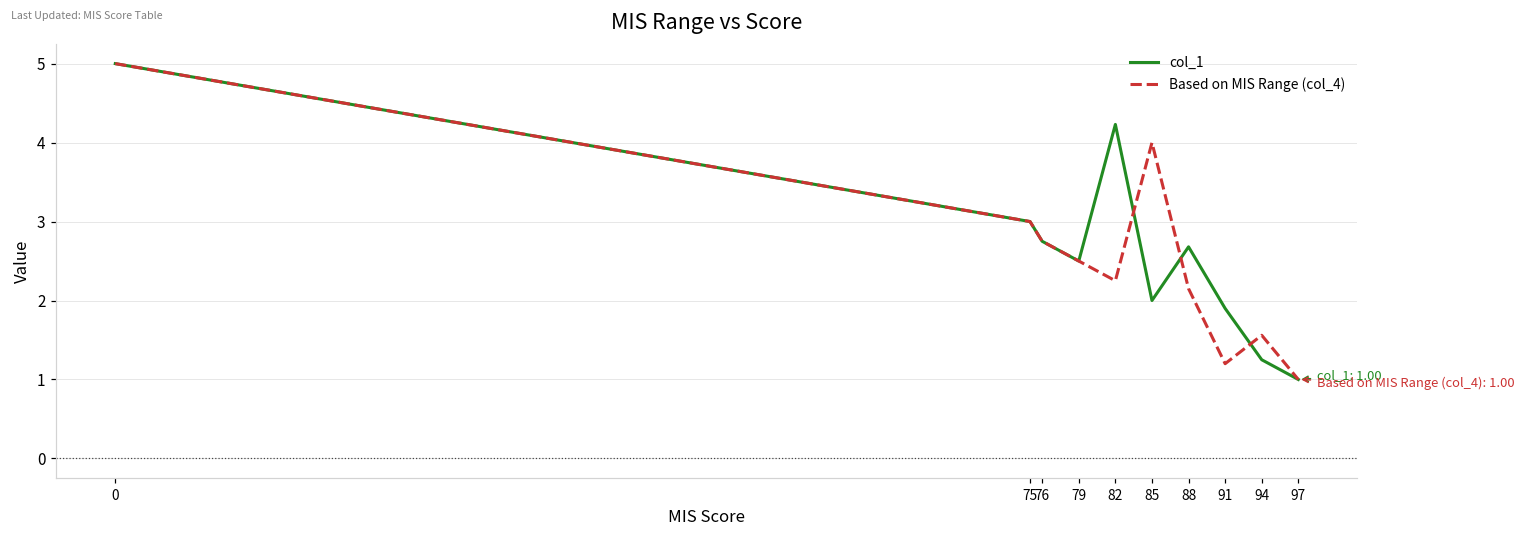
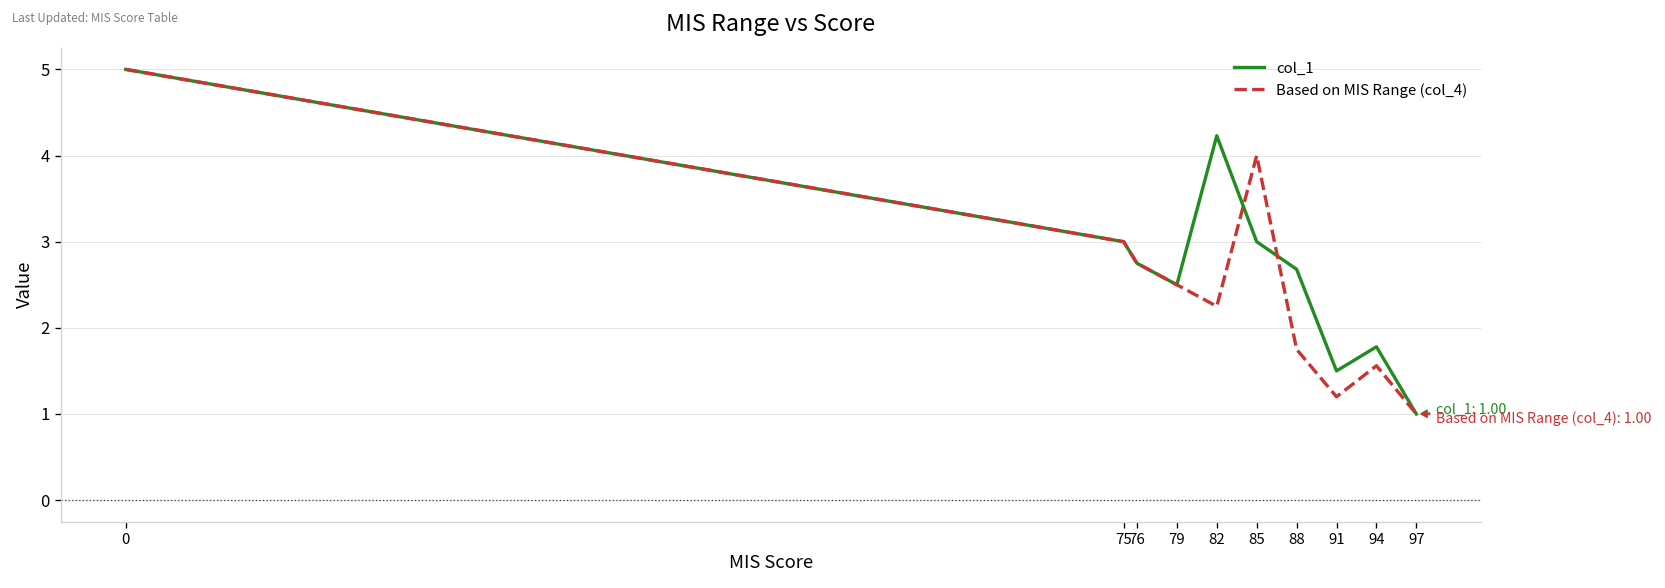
  {
    "col_1": {
      "82": 4.2,
-     "85": 2,
+     "85": 3,
      "88": 2.7,
-     "91": 1.9,
-     "94": 1.3
+     "91": 1.5,
+     "94": 1.8
    },
    "Based on MIS Range (col_4)": {
      "82": 2.3,
      "85": 4.0,
-     "88": 2.2,
+     "88": 1.8,
      "91": 1.2,
      "94": 1.6
    }
  }
